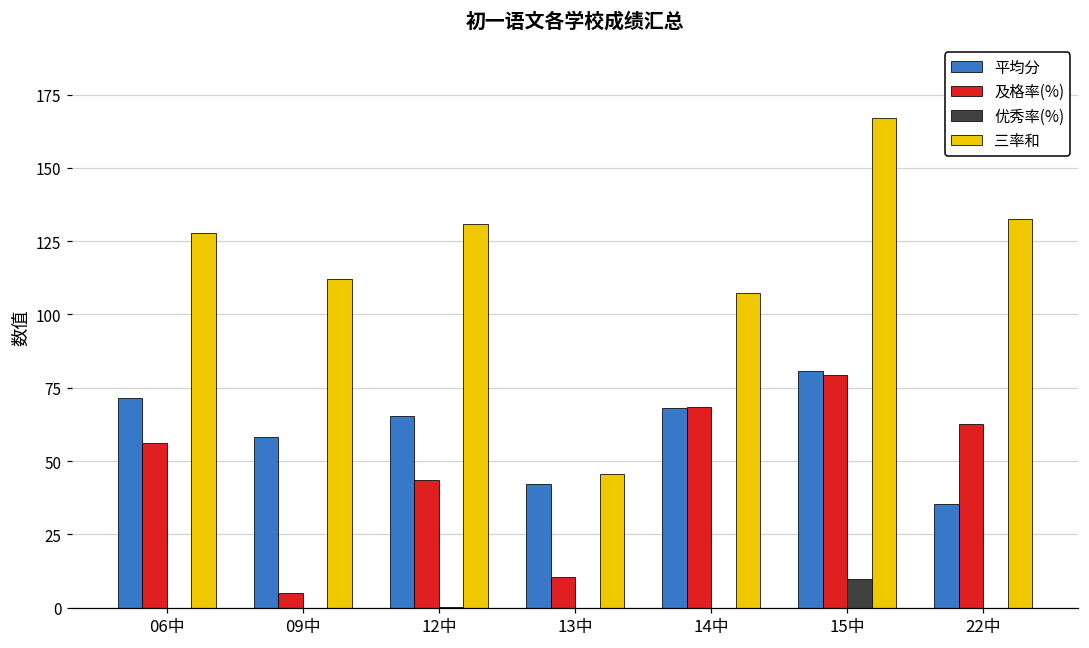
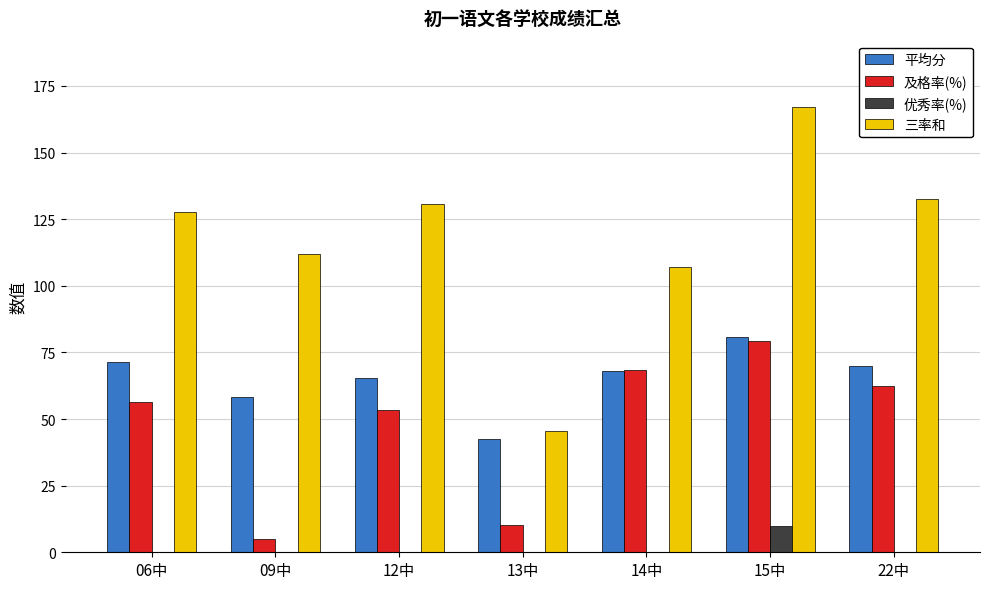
  {
    "平均分": {
      "06中": 71,
      "09中": 58,
      "12中": 65,
      "13中": 42,
      "14中": 68,
      "15中": 81,
-     "22中": 35
+     "22中": 70
    },
    "及格率(%)": {
      "06中": 56,
      "09中": 5,
-     "12中": 44,
+     "12中": 53,
      "13中": 10,
      "14中": 68,
      "15中": 79,
      "22中": 63
    },
    "优秀率(%)": {
      "06中": 0,
      "09中": 0,
      "13中": 0,
      "14中": 0,
      "15中": 10,
      "22中": 0
    },
    "三率和": {
      "06中": 128,
      "09中": 112,
      "12中": 131,
      "13中": 46,
      "14中": 107,
      "15中": 167,
      "22中": 133
    }
  }
